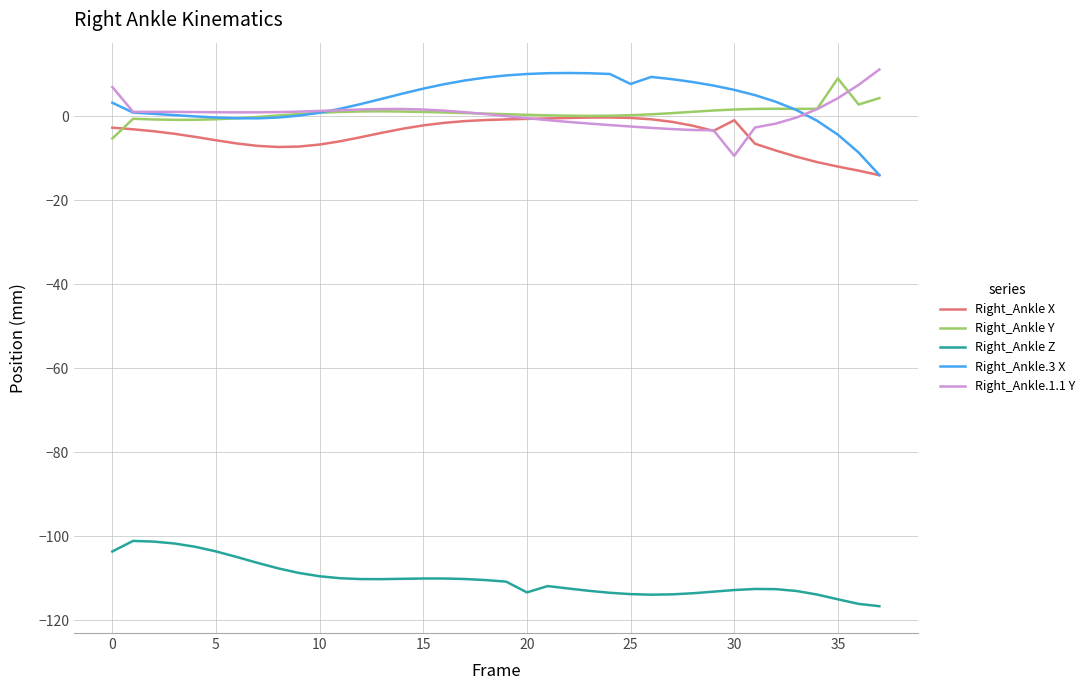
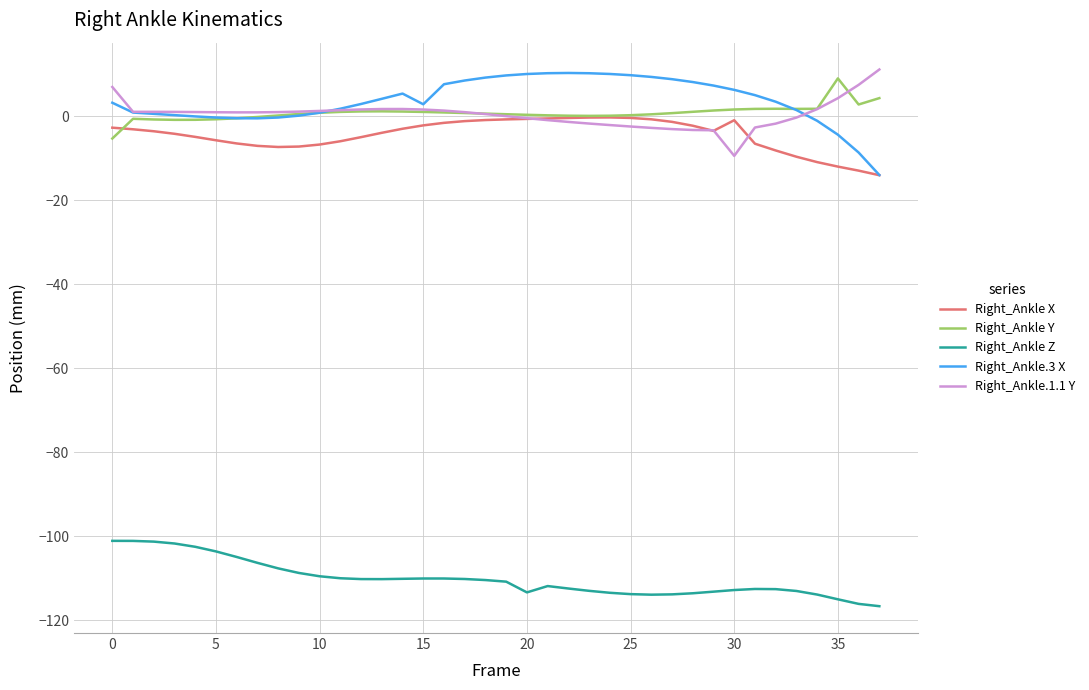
  {
    "Right_Ankle X": {
      "0": -3,
      "5": -6,
      "10": -7,
      "15": -2,
      "25": 0,
      "30": -1,
      "35": -12
    },
    "Right_Ankle Y": {
      "0": -5,
      "20": 0,
      "25": 0,
      "30": 2,
      "35": 9
    },
    "Right_Ankle Z": {
-     "0": -104,
+     "0": -101,
      "5": -104,
      "10": -110,
      "15": -110,
      "20": -113,
      "25": -114,
      "30": -113,
      "35": -115
    },
    "Right_Ankle.3 X": {
      "0": 3,
-     "15": 7,
+     "15": 3,
      "20": 10,
-     "25": 8,
+     "25": 10,
      "30": 6,
      "35": -4
    },
    "Right_Ankle.1.1 Y": {
      "0": 7,
      "5": 1,
      "25": -2,
      "30": -9,
      "35": 4
    }
  }
